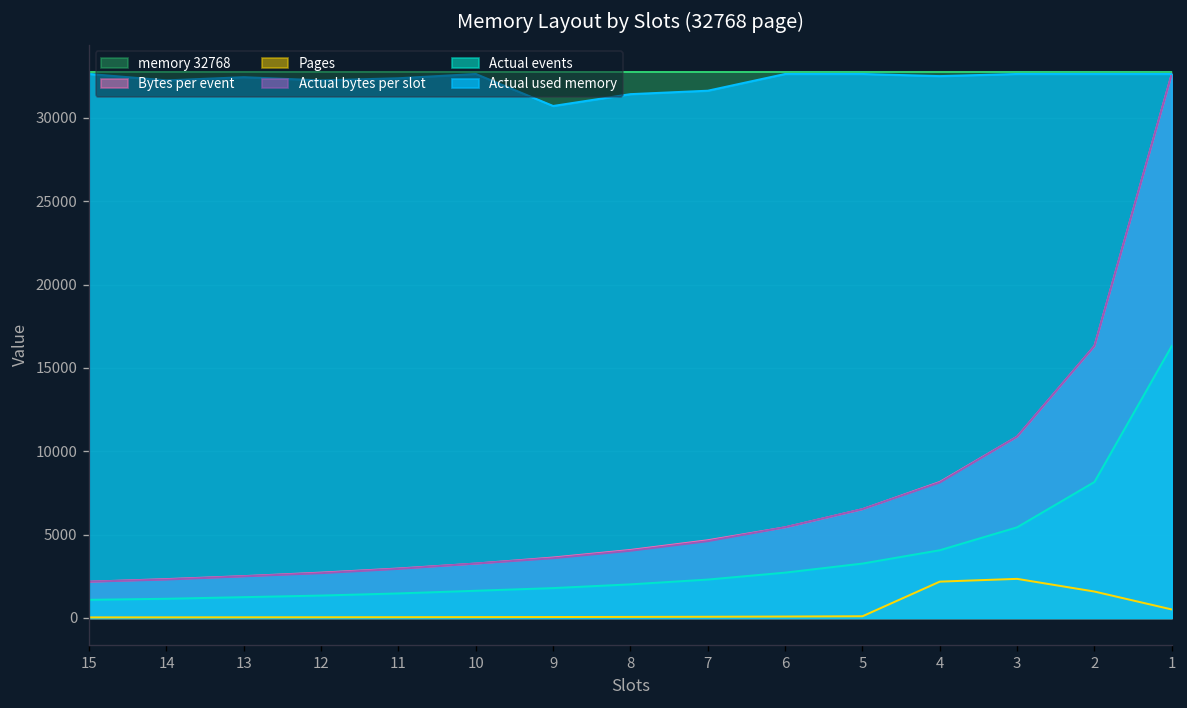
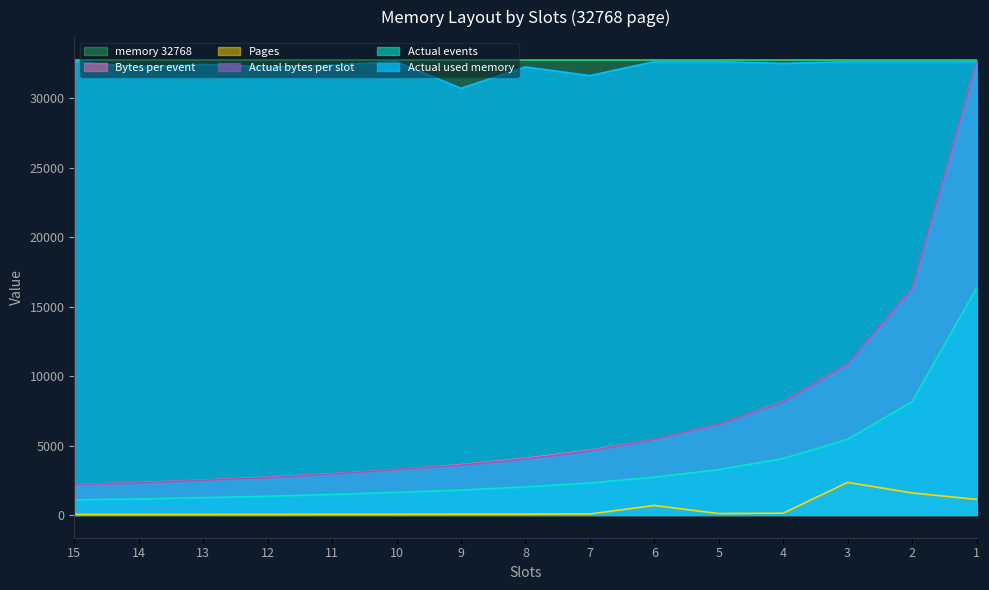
  {
    "memory 32768": {
      "8": 32800,
      "7": 32800,
      "4": 32800
    },
    "Pages": {
      "15": 0,
      "14": 0,
      "13": 0,
      "12": 0,
      "11": 0,
      "10": 100,
      "9": 100,
      "8": 100,
      "7": 100,
-     "6": 100,
+     "6": 700,
      "5": 100,
-     "4": 2200,
+     "4": 100,
      "3": 2300,
      "2": 1600,
-     "1": 500
+     "1": 1100
    },
    "Actual events": {
      "15": 1100,
      "14": 1200,
      "13": 1200,
      "12": 1300,
      "11": 1500,
      "10": 1600,
      "9": 1800,
      "8": 2000,
      "7": 2300,
      "6": 2700,
      "5": 3300,
      "4": 4100,
      "3": 5400,
      "2": 8200,
      "1": 16300
    },
    "Actual used memory": {
      "9": 30700,
-     "8": 31400,
+     "8": 32300,
      "7": 31600,
      "4": 32500
    }
  }
